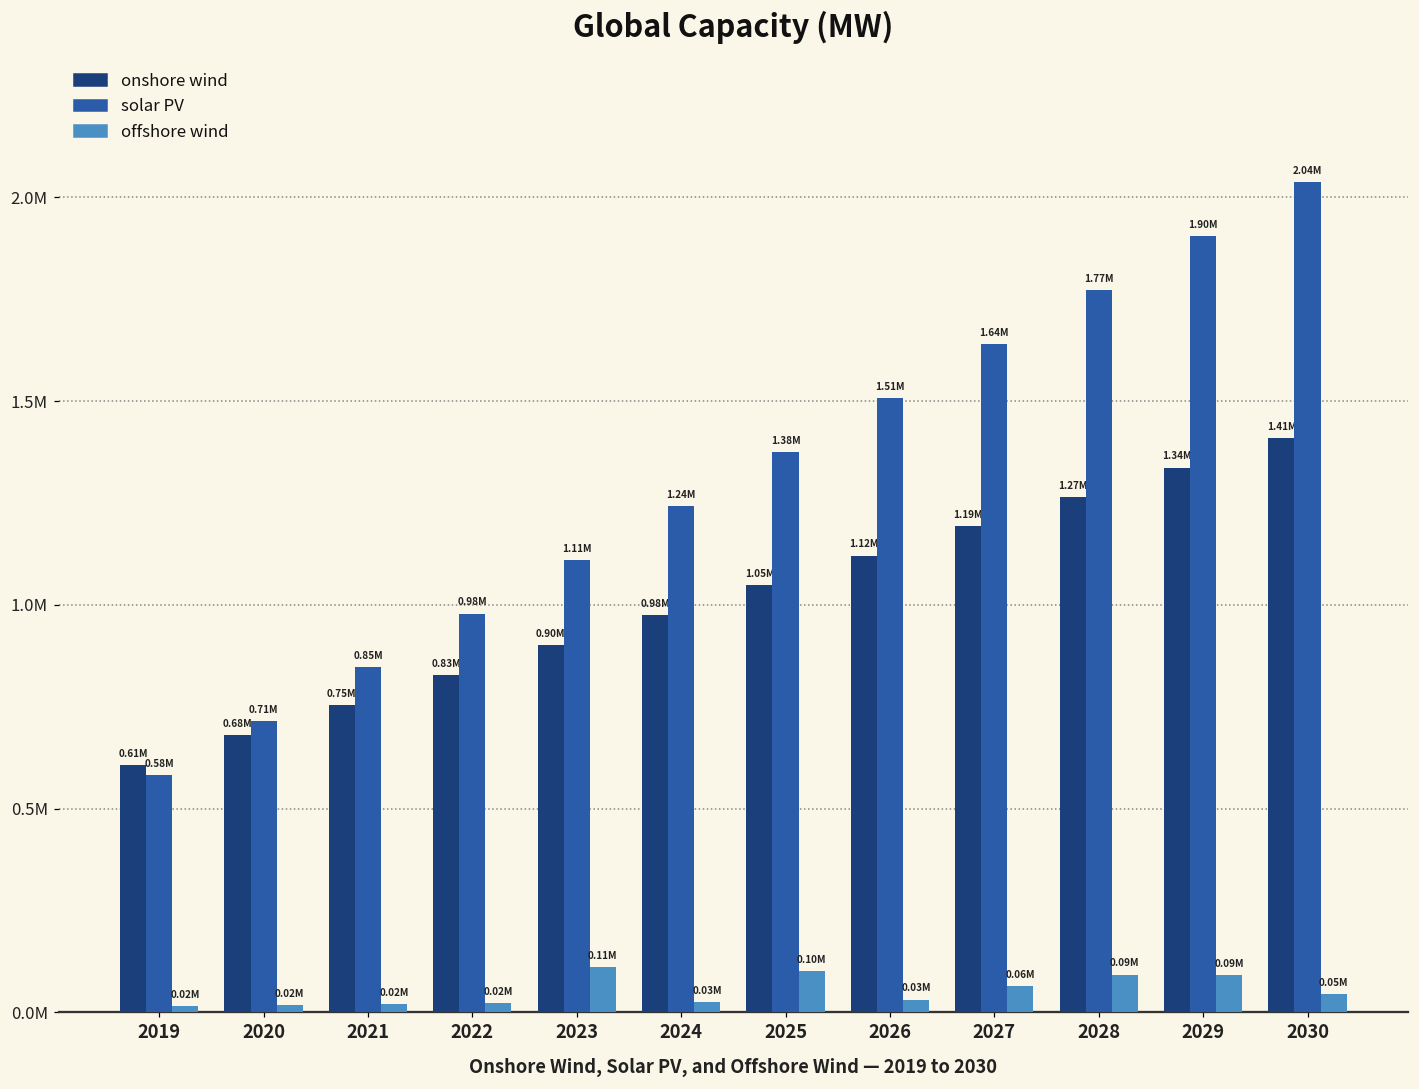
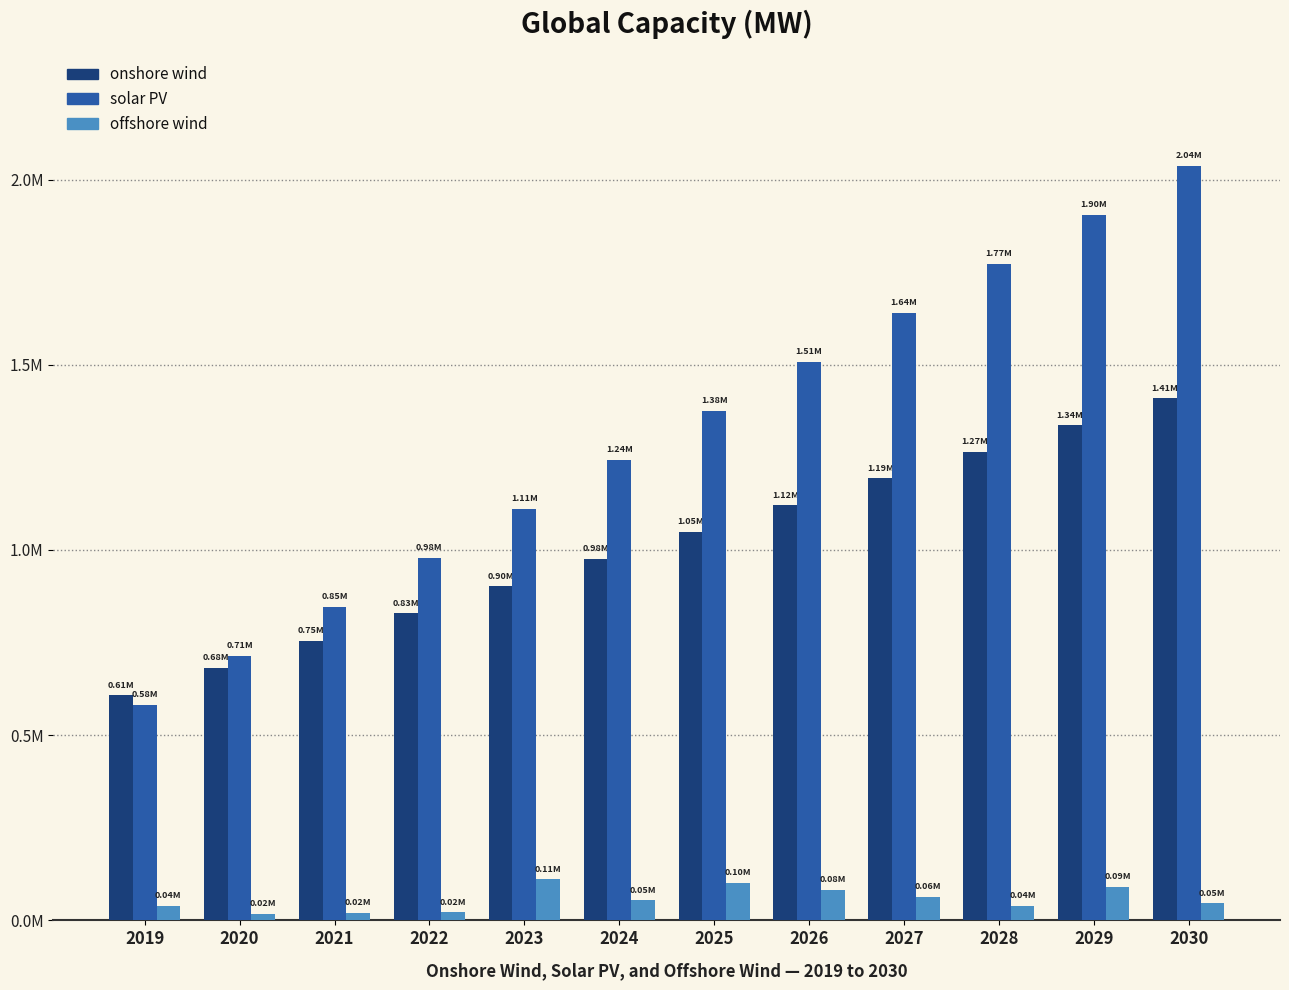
  {
    "offshore wind": {
-     "2019": "0.02M",
+     "2019": "0.04M",
      "2020": "0.02M",
      "2021": "0.02M",
      "2022": "0.02M",
      "2023": "0.11M",
-     "2024": "0.03M",
+     "2024": "0.05M",
      "2025": "0.10M",
-     "2026": "0.03M",
+     "2026": "0.08M",
      "2027": "0.06M",
-     "2028": "0.09M",
+     "2028": "0.04M",
      "2029": "0.09M",
      "2030": "0.05M"
    }
  }
